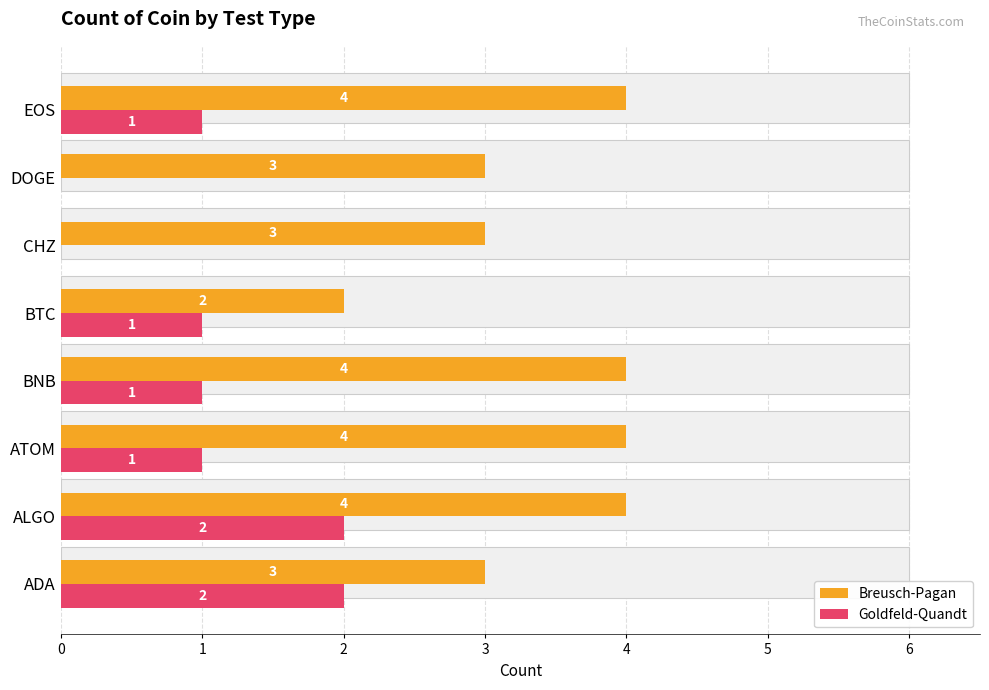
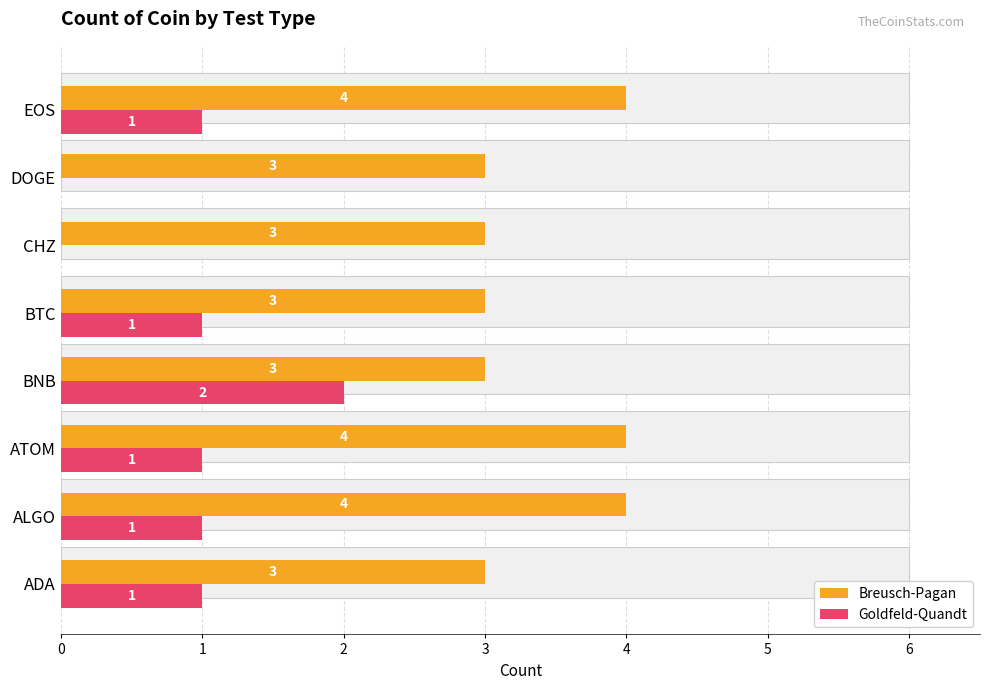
  {
    "Breusch-Pagan": {
-     "BTC": 2,
-     "BNB": 4
+     "BTC": 3,
+     "BNB": 3
    },
    "Goldfeld-Quandt": {
      "EOS": 1,
      "BTC": 1,
-     "BNB": 1,
+     "BNB": 2,
      "ATOM": 1,
-     "ALGO": 2,
-     "ADA": 2
+     "ALGO": 1,
+     "ADA": 1
    }
  }
